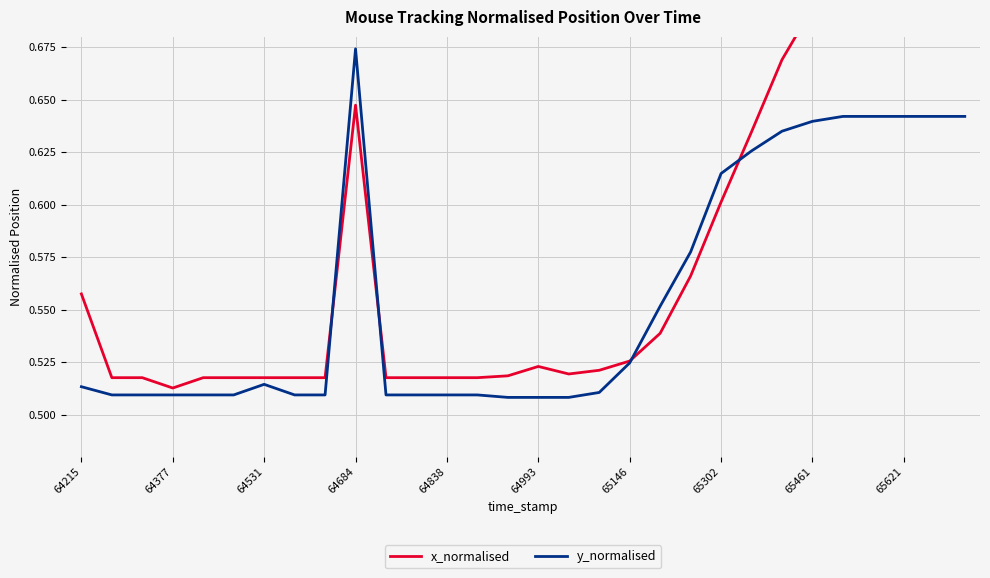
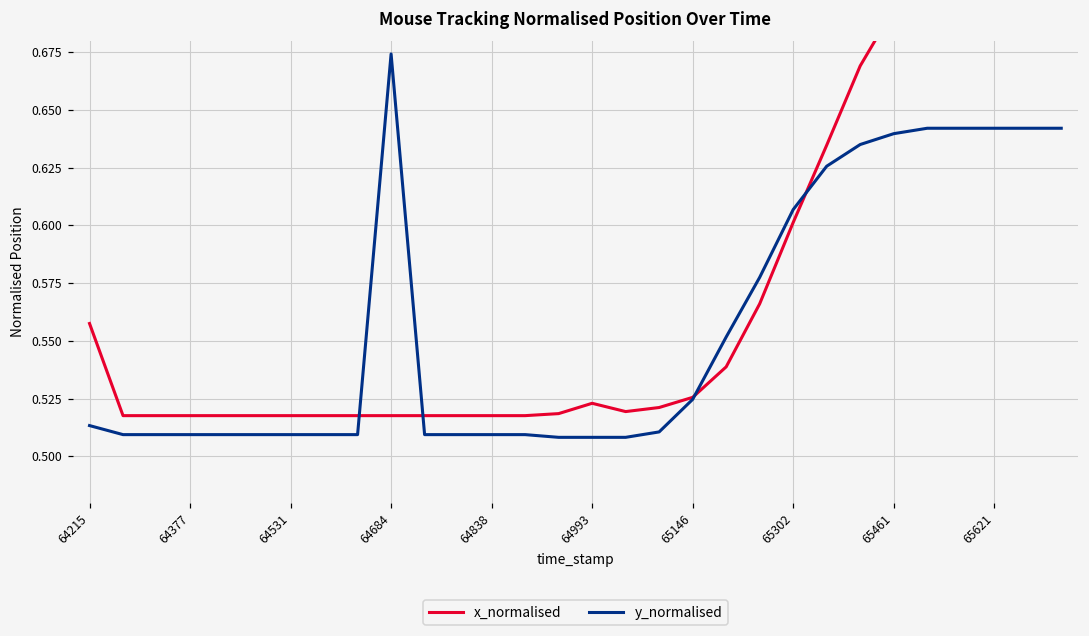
  {
    "x_normalised": {
      "64215": 0.558,
-     "64377": 0.513,
+     "64377": 0.518,
      "64531": 0.518,
-     "64684": 0.647,
+     "64684": 0.518,
      "64838": 0.518,
      "64993": 0.523,
      "65302": 0.601
    },
    "y_normalised": {
      "64215": 0.513,
      "64377": 0.509,
-     "64531": 0.514,
+     "64531": 0.509,
      "64684": 0.674,
      "64838": 0.509,
      "64993": 0.508,
-     "65302": 0.615,
+     "65302": 0.607,
      "65461": 0.640,
      "65621": 0.642
    }
  }
